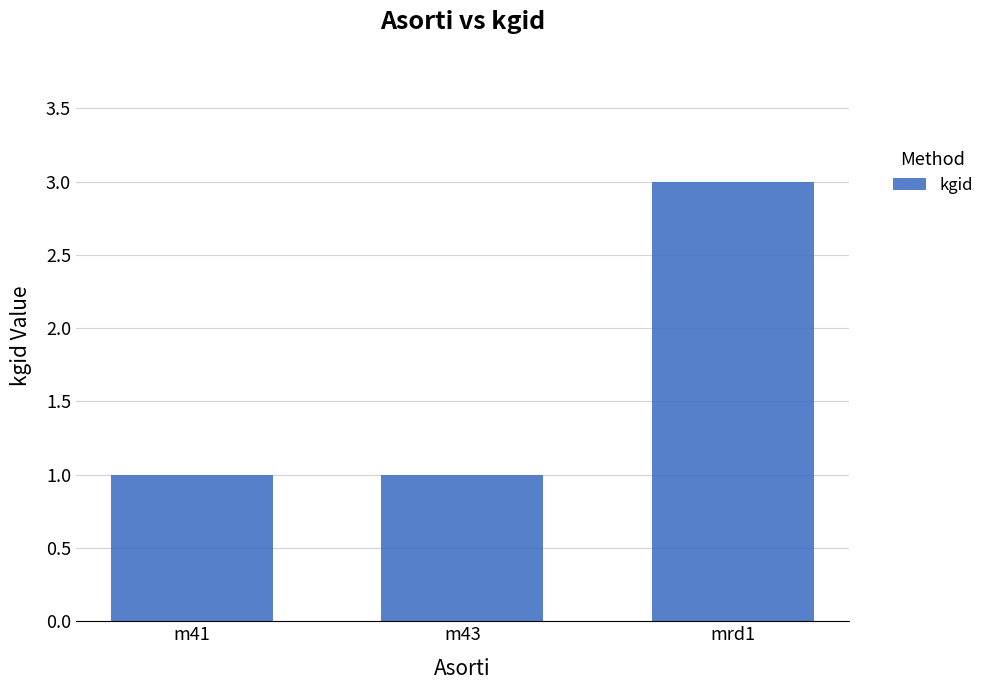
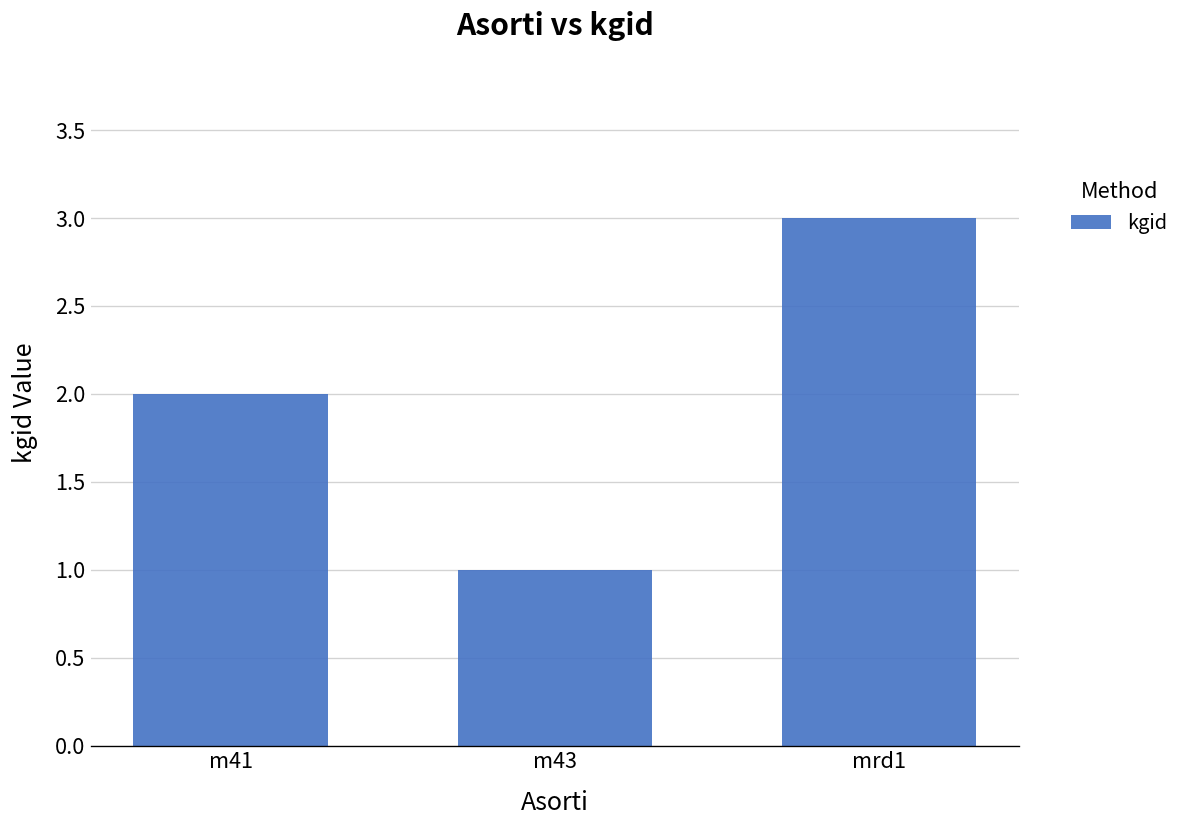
  {
-   "m41": 1,
+   "m41": 2,
    "m43": 1,
    "mrd1": 3
  }
